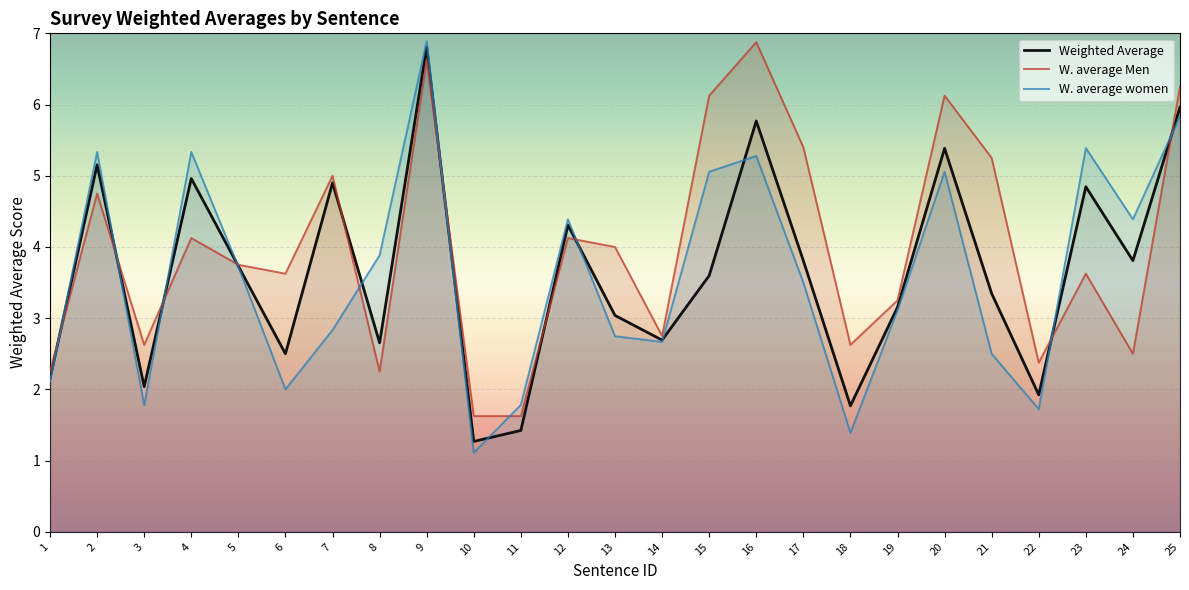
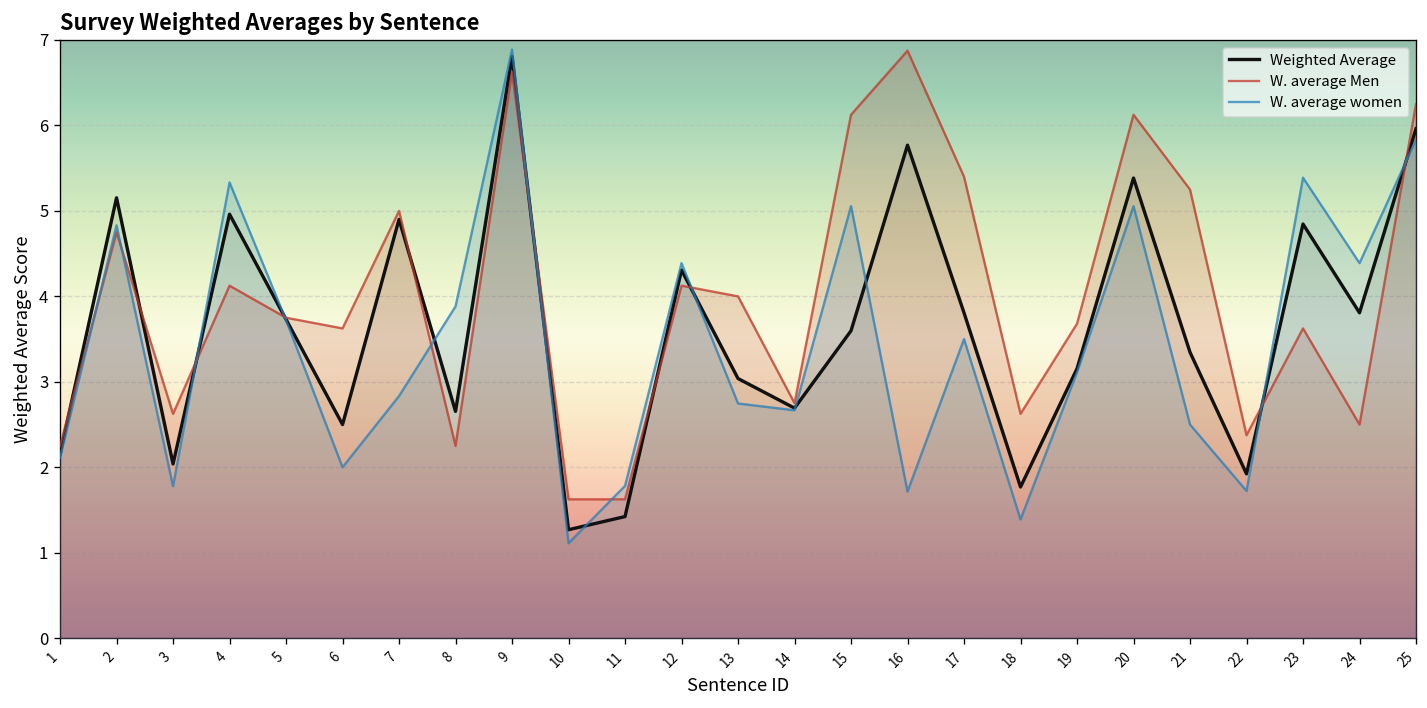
  {
    "Weighted Average": {
      "1": 2.2,
      "2": 5.2,
      "3": 2.0,
      "4": 5.0,
      "6": 2.5,
      "7": 4.9,
      "8": 2.7,
      "9": 6.8,
      "10": 1.3,
      "11": 1.4,
      "12": 4.3,
      "13": 3.0,
      "15": 3.6,
      "16": 5.8,
      "17": 3.8,
      "18": 1.8,
      "19": 3.2,
      "20": 5.4,
      "21": 3.3,
      "22": 1.9,
      "23": 4.8,
      "24": 3.8,
      "25": 6.0
    },
    "W. average Men": {
      "1": 2.3,
      "2": 4.8,
      "3": 2.6,
      "4": 4.1,
      "6": 3.6,
      "7": 5.0,
      "8": 2.3,
      "9": 6.6,
      "10": 1.6,
      "11": 1.6,
      "12": 4.1,
      "13": 4.0,
      "14": 2.8,
      "15": 6.1,
      "16": 6.9,
      "17": 5.4,
      "18": 2.6,
-     "19": 3.3,
+     "19": 3.7,
      "20": 6.1,
      "21": 5.3,
      "22": 2.4,
      "23": 3.6,
      "24": 2.5,
      "25": 6.3
    },
    "W. average women": {
      "1": 2.1,
-     "2": 5.3,
+     "2": 4.8,
      "3": 1.8,
      "4": 5.3,
      "6": 2.0,
      "7": 2.8,
      "8": 3.9,
      "9": 6.9,
      "10": 1.1,
      "11": 1.8,
      "12": 4.4,
      "13": 2.7,
      "15": 5.1,
-     "16": 5.3,
+     "16": 1.7,
      "17": 3.5,
      "18": 1.4,
      "19": 3.1,
      "20": 5.1,
      "21": 2.5,
      "22": 1.7,
      "23": 5.4,
      "24": 4.4,
      "25": 5.8
    }
  }
